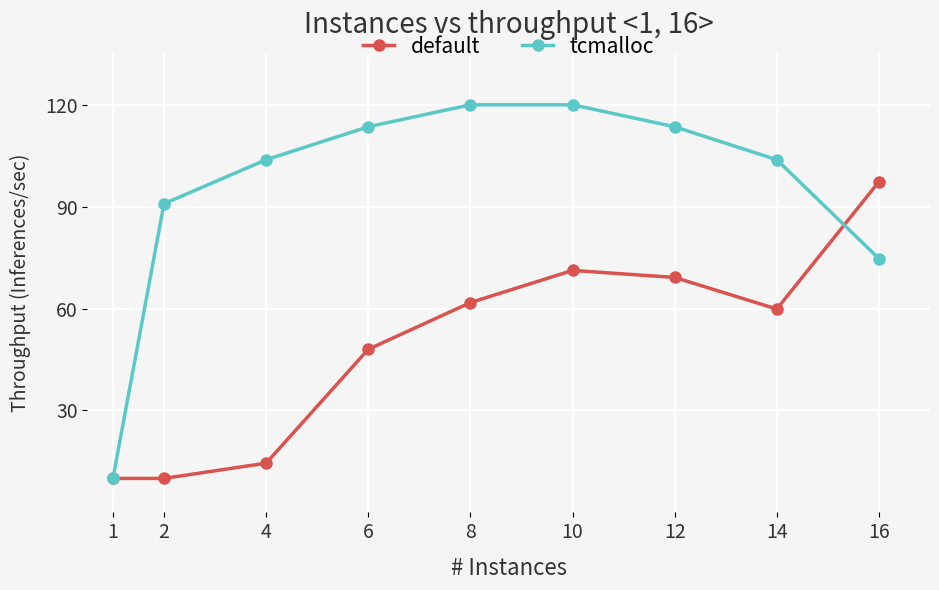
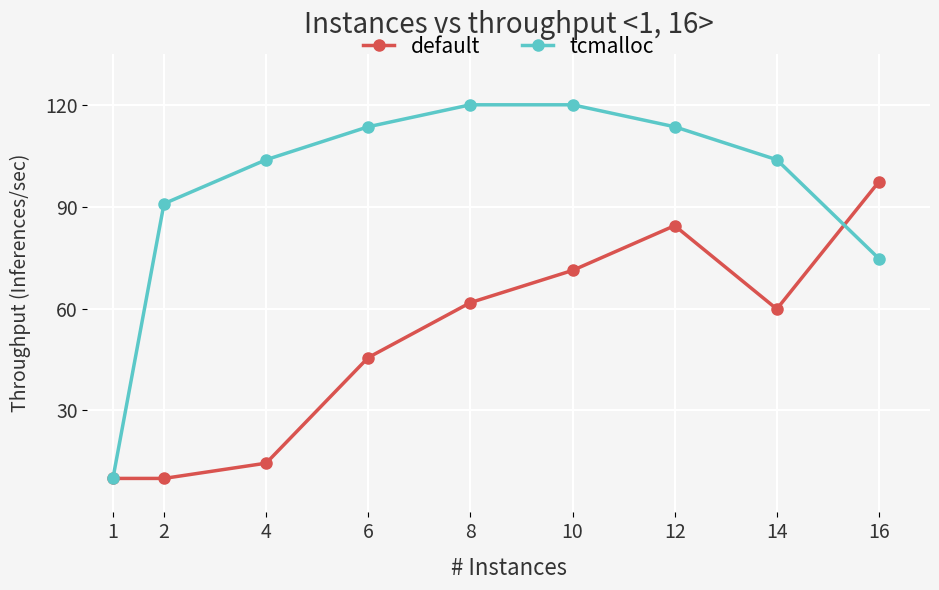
  {
    "default": {
      "2": 10,
      "4": 14,
-     "6": 48,
+     "6": 46,
      "8": 62,
      "10": 71,
-     "12": 69,
+     "12": 84,
      "14": 60,
      "16": 97
    },
    "tcmalloc": {
      "2": 91,
      "4": 104,
      "6": 114,
      "8": 120,
      "10": 120,
      "12": 114,
      "14": 104,
      "16": 75
    }
  }
